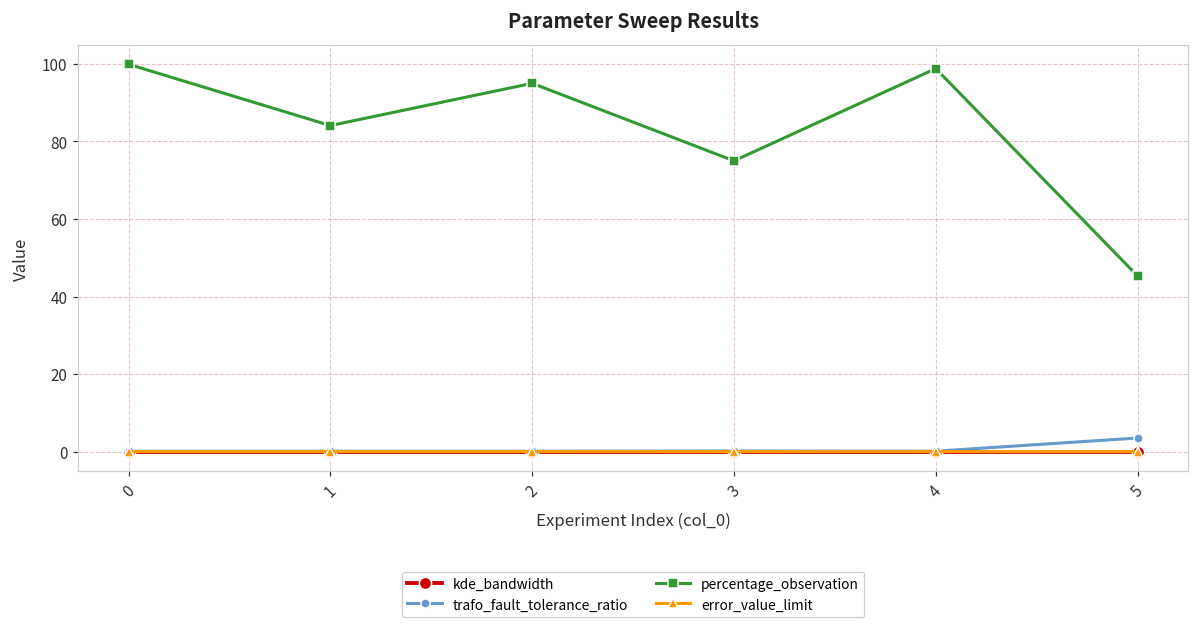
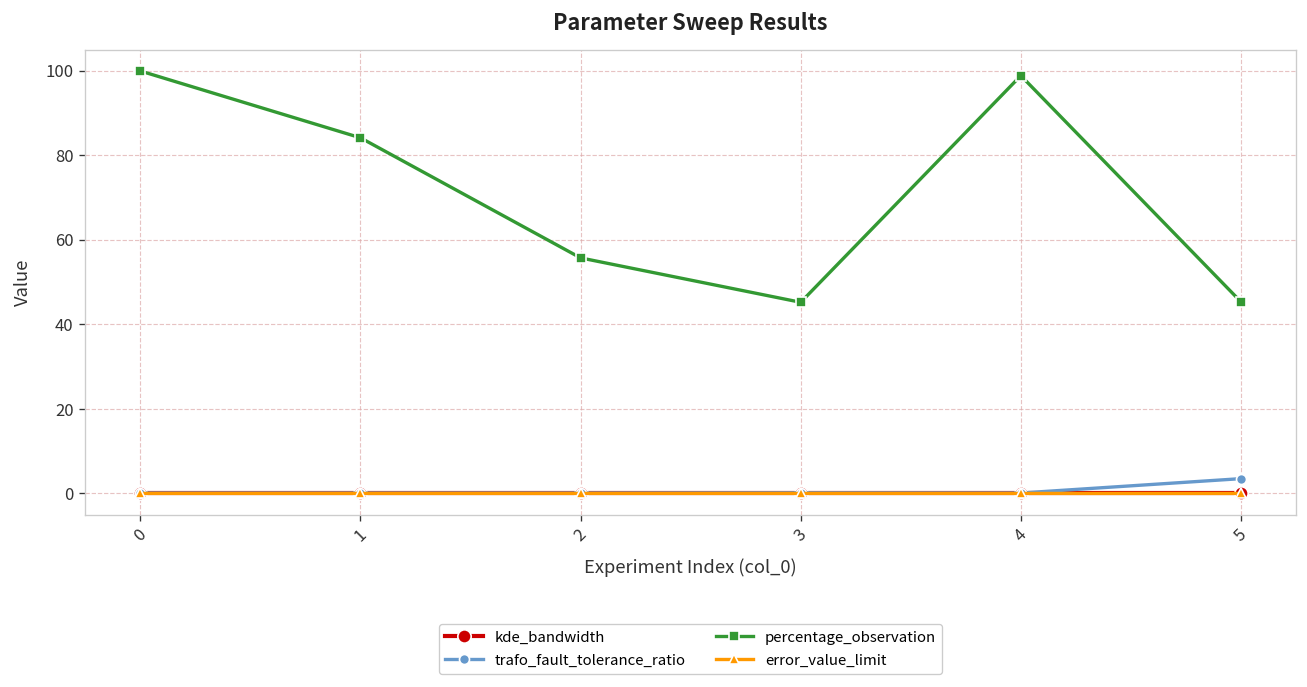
  {
    "error_value_limit": {
      "5": 0
    },
    "trafo_fault_tolerance_ratio": {
      "5": 4
    },
    "percentage_observation": {
      "0": 100,
      "1": 84,
-     "2": 95,
-     "3": 75,
+     "2": 56,
+     "3": 45,
      "4": 99,
      "5": 45
    }
  }
